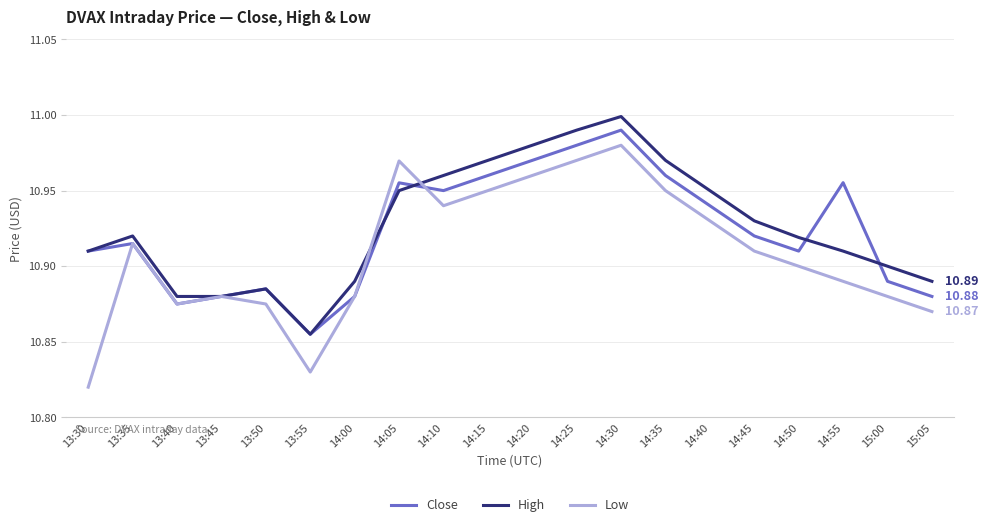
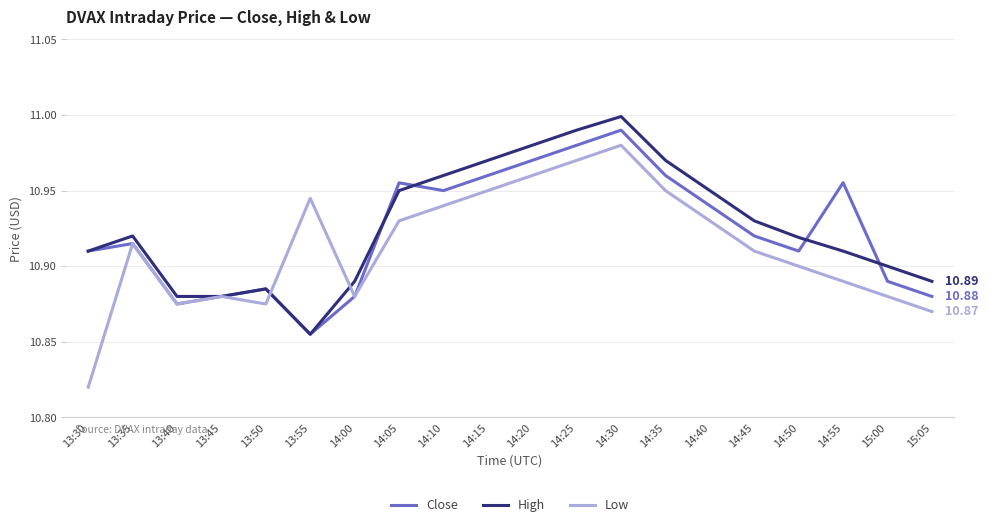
  {
    "Close": {
      "15:05": 10.88
    },
    "High": {
      "15:05": 10.89
    },
    "Low": {
      "13:30": 10.820,
      "13:50": 10.875,
-     "13:55": 10.830,
-     "14:05": 10.970,
+     "13:55": 10.945,
+     "14:05": 10.930,
      "14:10": 10.940,
      "14:15": 10.950,
      "14:20": 10.960,
      "14:25": 10.970,
      "14:30": 10.980,
      "14:35": 10.950,
      "14:40": 10.930,
      "14:45": 10.910,
      "14:50": 10.900,
      "14:55": 10.890,
      "15:00": 10.880
    }
  }
